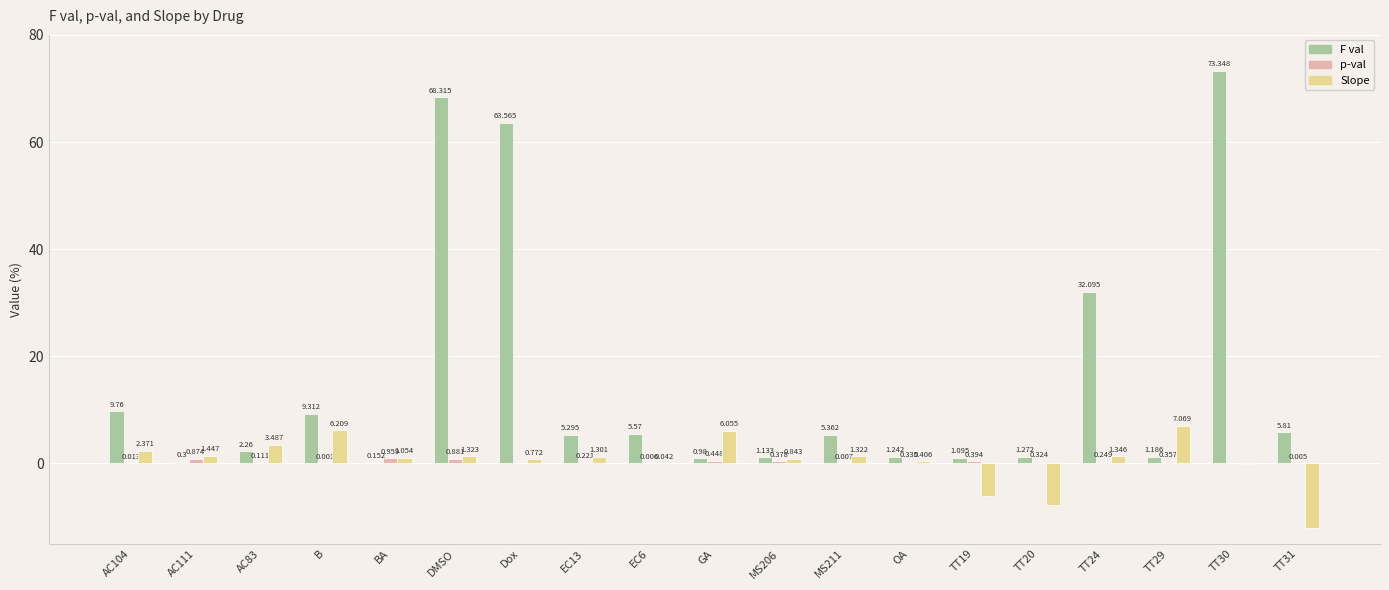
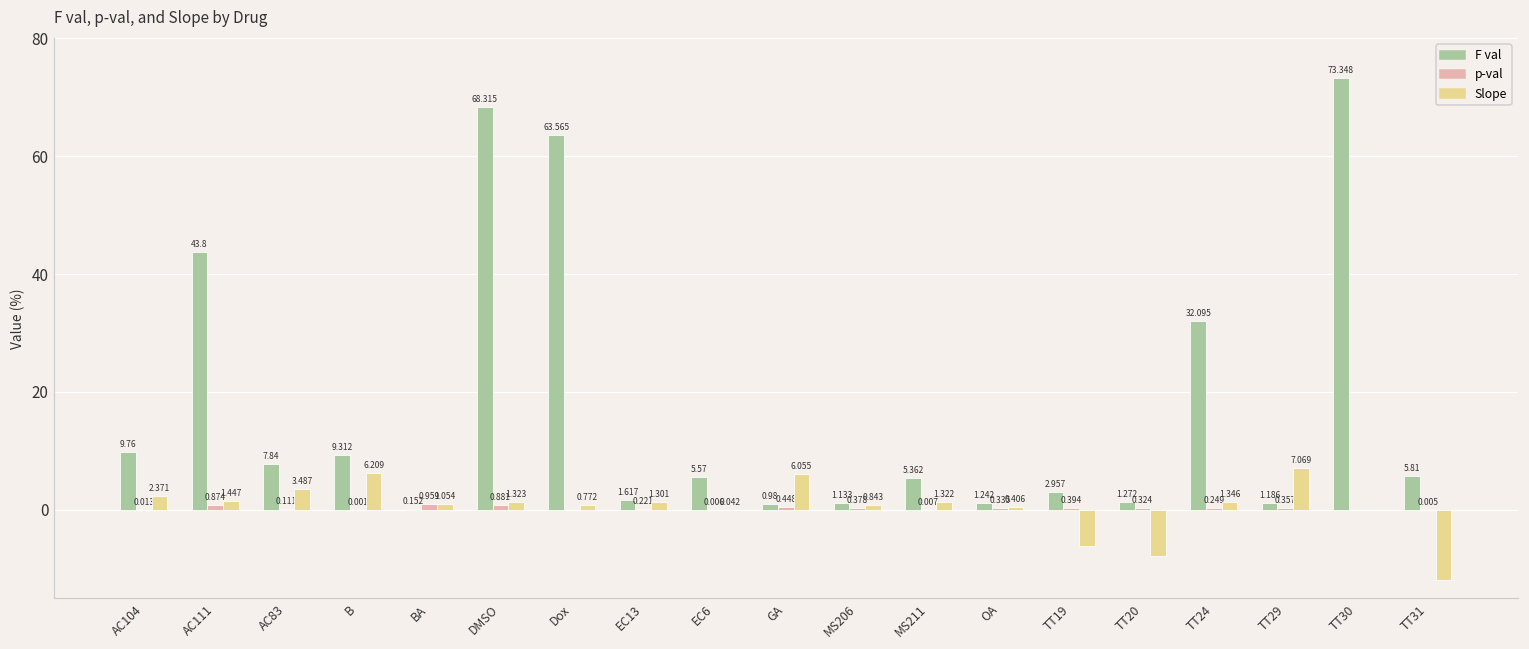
  {
    "F val": {
      "AC104": 9.76,
-     "AC111": 0.3,
-     "AC83": 2.26,
+     "AC111": 43.8,
+     "AC83": 7.84,
      "B": 9.312,
      "BA": 0.152,
      "DMSO": 68.315,
      "Dox": 63.565,
-     "EC13": 5.295,
+     "EC13": 1.617,
      "EC6": 5.57,
      "GA": 0.98,
      "MS206": 1.133,
      "MS211": 5.362,
      "OA": 1.242,
-     "TT19": 1.095,
+     "TT19": 2.957,
      "TT20": 1.272,
      "TT24": 32.095,
      "TT29": 1.186,
      "TT30": 73.348,
      "TT31": 5.81
    }
  }
